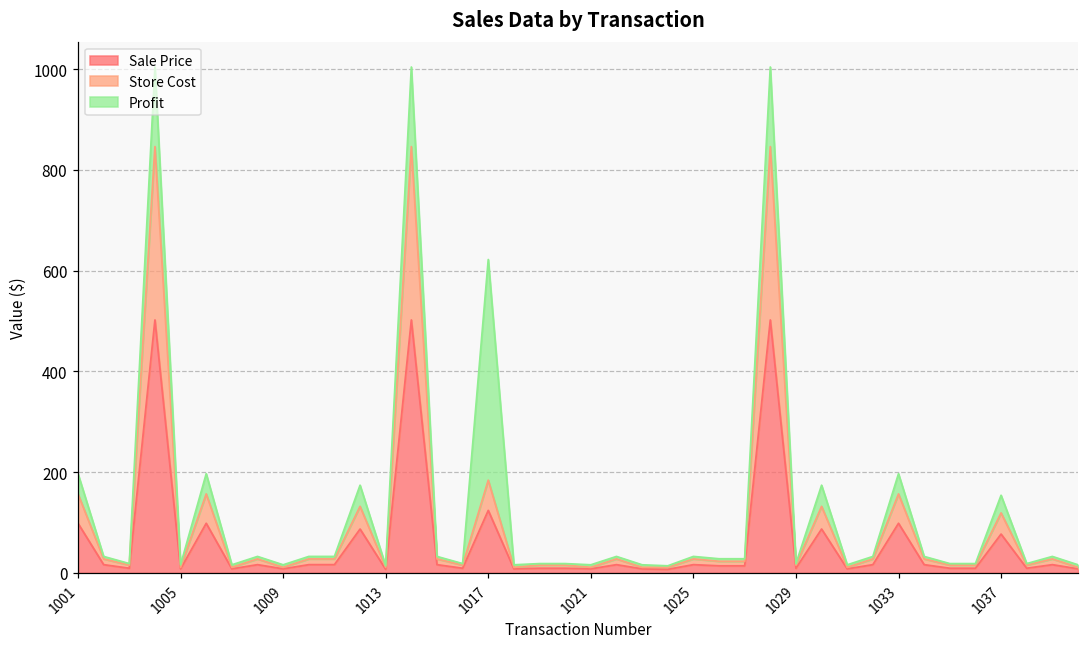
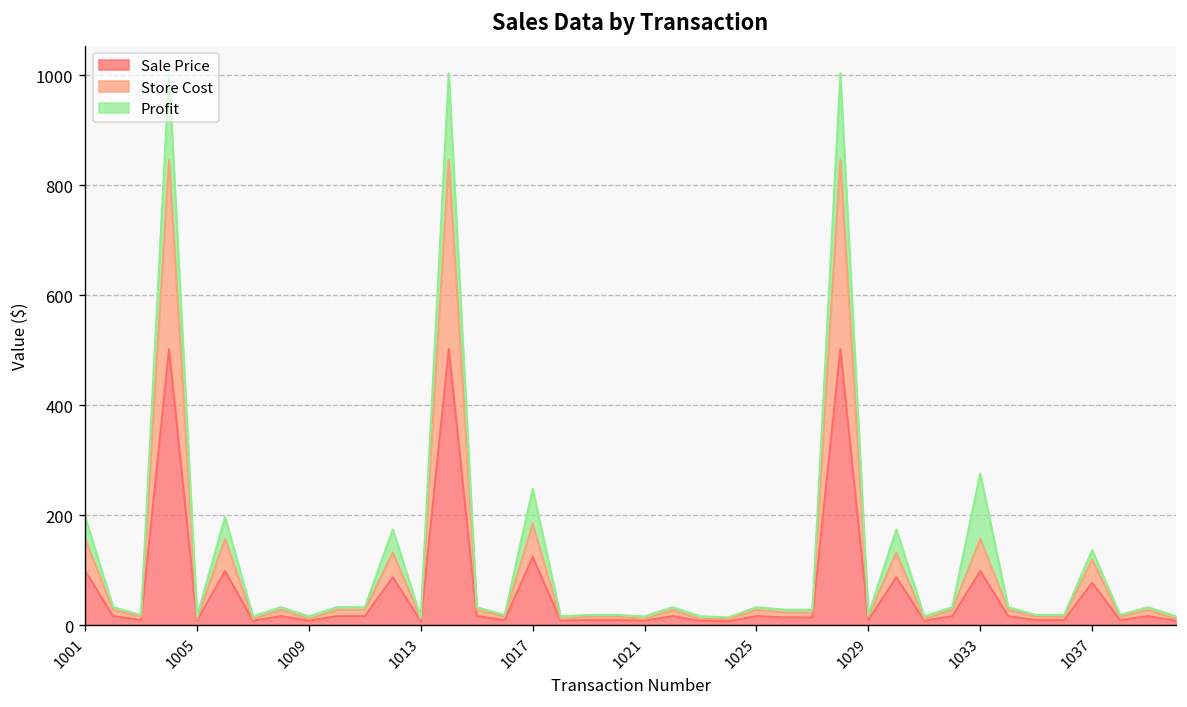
  {
    "Profit": {
      "1001": 40,
-     "1017": 440,
-     "1033": 40,
-     "1037": 40
+     "1017": 60,
+     "1033": 120,
+     "1037": 20
    }
  }
